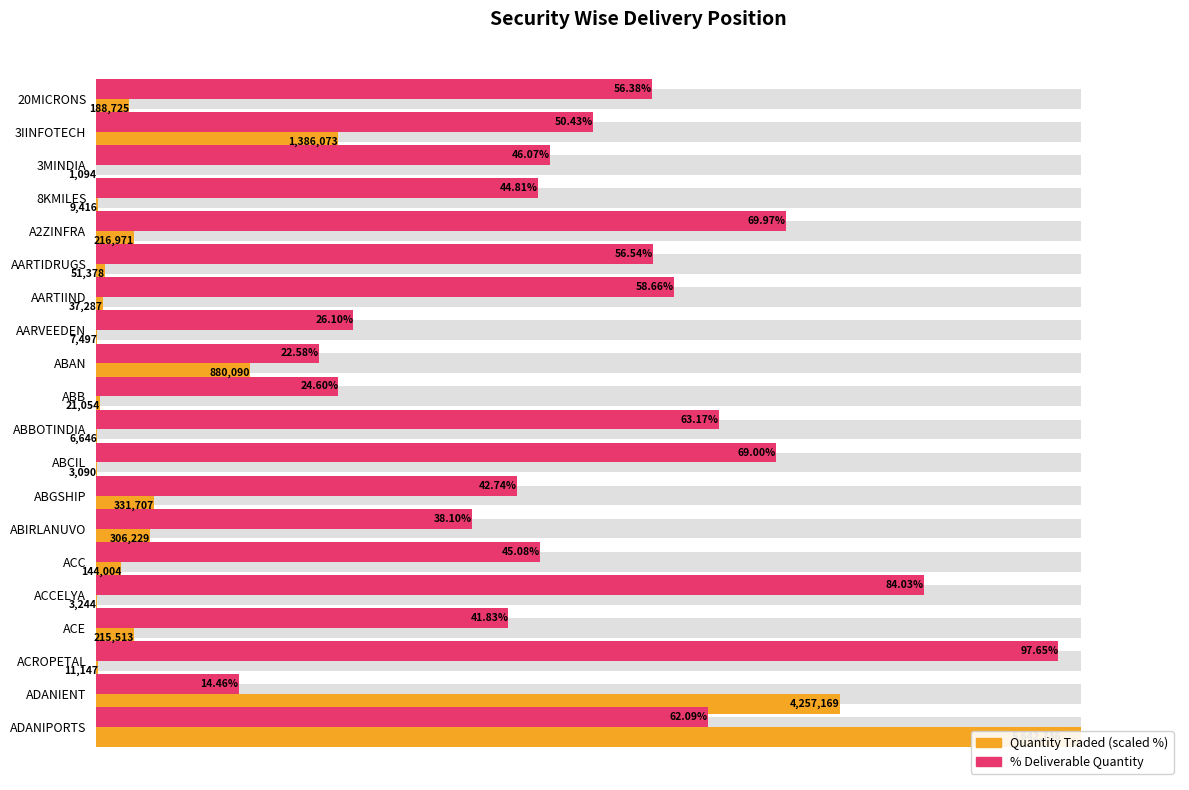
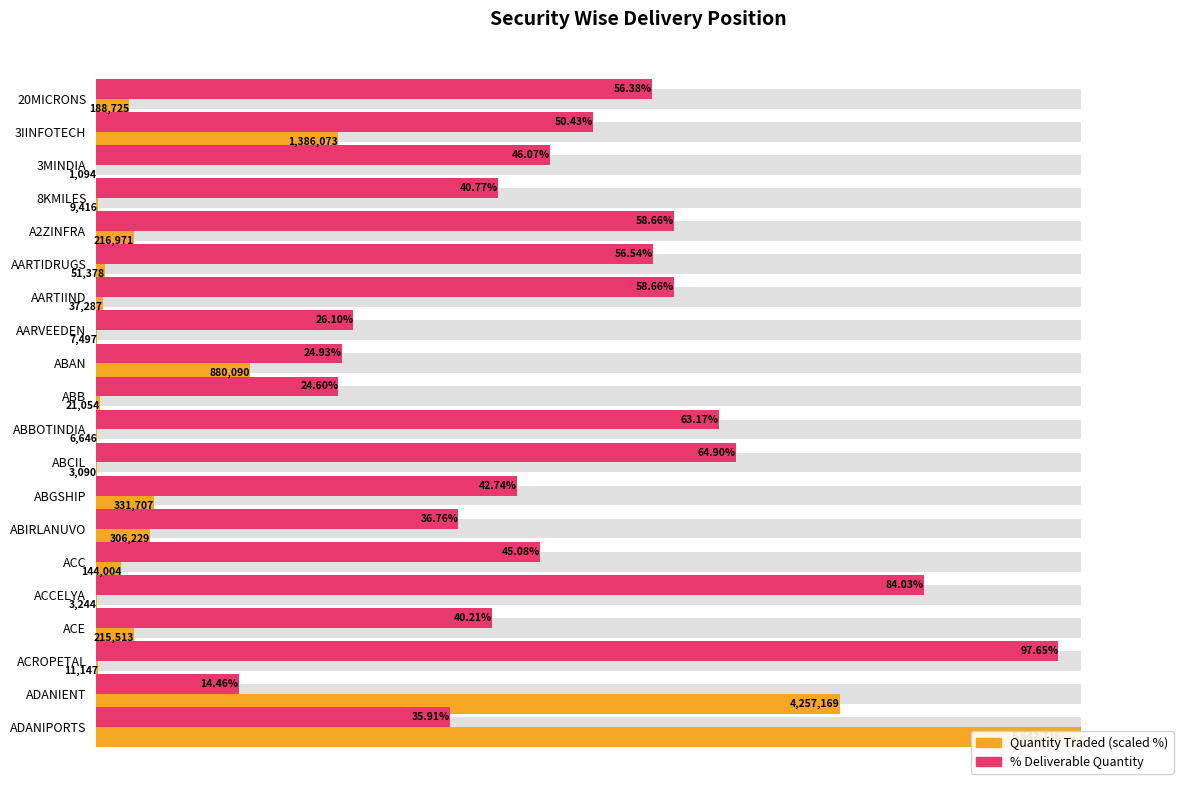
  {
    "% Deliverable Quantity": {
      "20MICRONS": "56.38%",
      "3IINFOTECH": "50.43%",
      "3MINDIA": "46.07%",
-     "8KMILES": "44.81%",
-     "A2ZINFRA": "69.97%",
+     "8KMILES": "40.77%",
+     "A2ZINFRA": "58.66%",
      "AARTIDRUGS": "56.54%",
      "AARTIIND": "58.66%",
      "AARVEEDEN": "26.10%",
-     "ABAN": "22.58%",
+     "ABAN": "24.93%",
      "ABB": "24.60%",
      "ABBOTINDIA": "63.17%",
-     "ABCIL": "69.00%",
+     "ABCIL": "64.90%",
      "ABGSHIP": "42.74%",
-     "ABIRLANUVO": "38.10%",
+     "ABIRLANUVO": "36.76%",
      "ACC": "45.08%",
      "ACCELYA": "84.03%",
-     "ACE": "41.83%",
+     "ACE": "40.21%",
      "ACROPETAL": "97.65%",
      "ADANIENT": "14.46%",
-     "ADANIPORTS": "62.09%"
+     "ADANIPORTS": "35.91%"
    }
  }
